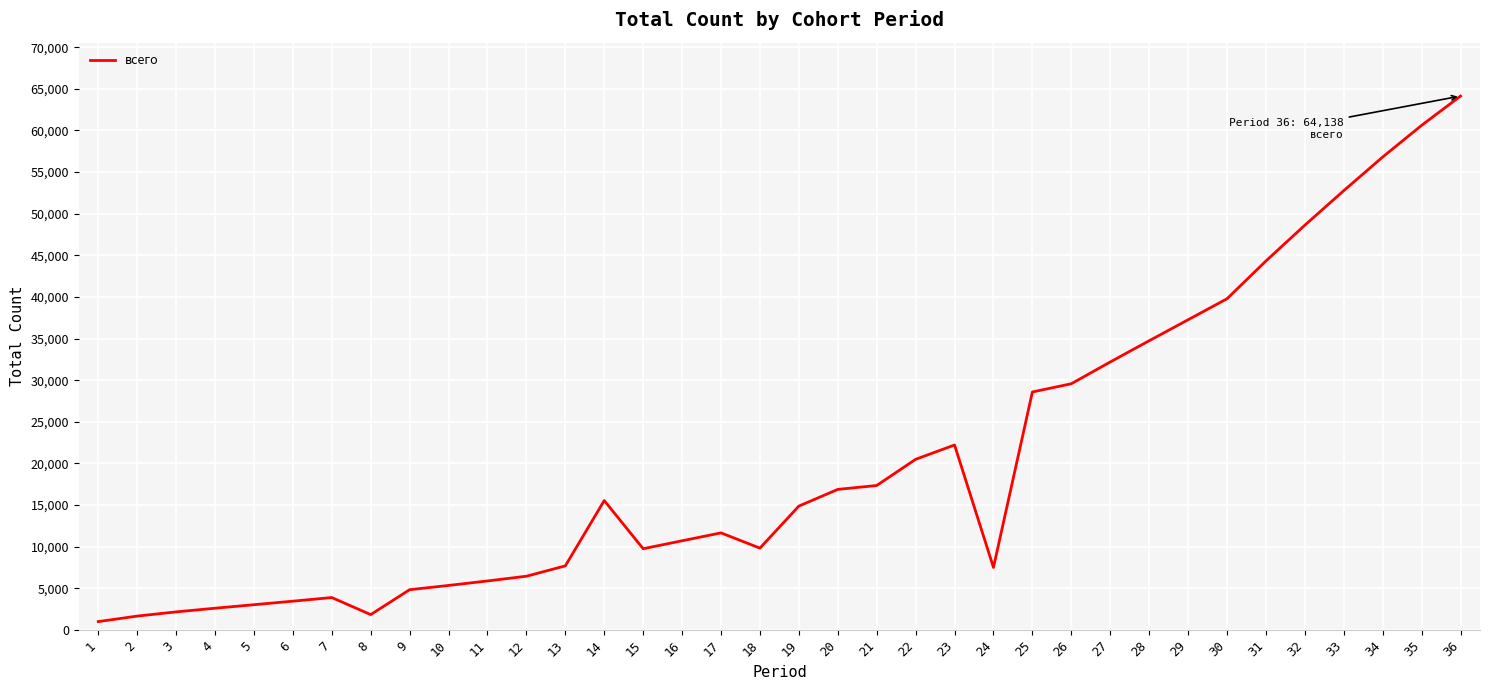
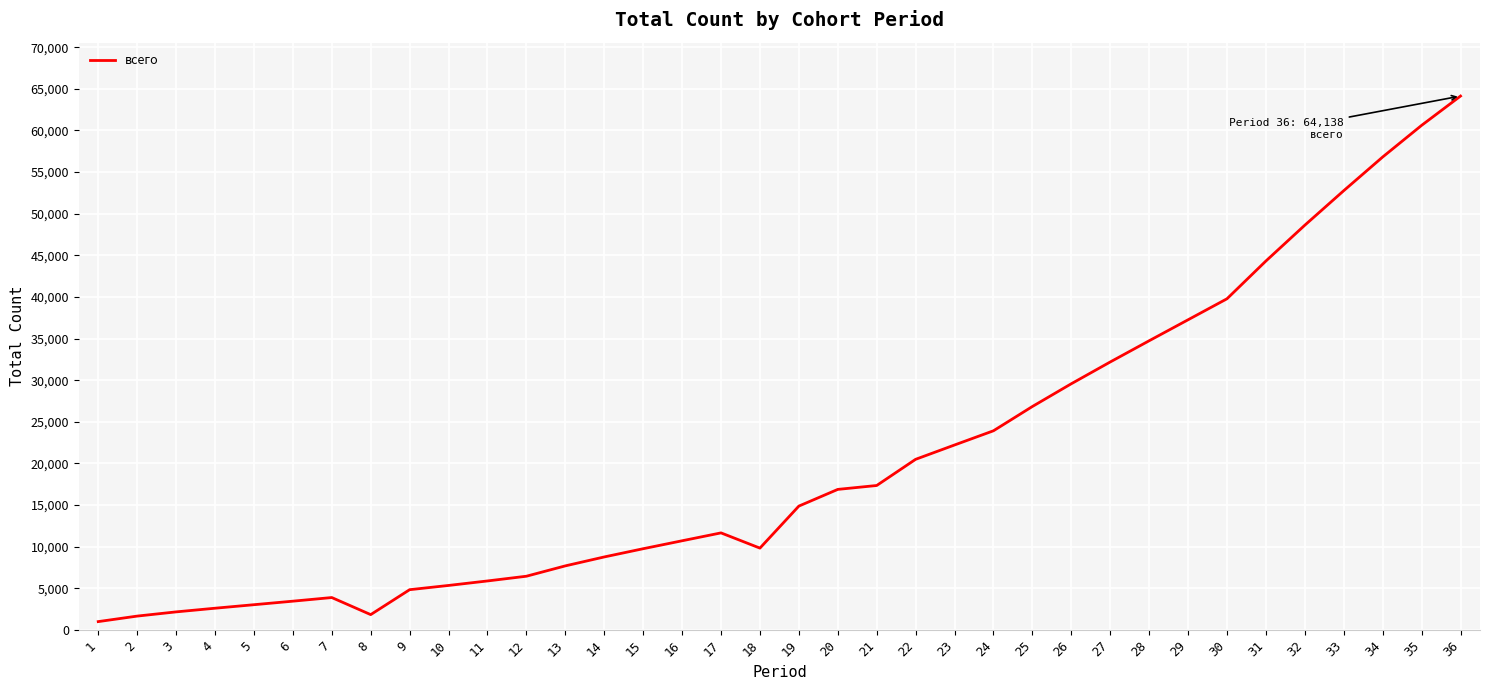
  {
    "1": "1,000",
    "2": "2,000",
    "3": "2,000",
    "4": "3,000",
    "5": "3,000",
    "6": "3,000",
    "7": "4,000",
    "8": "2,000",
    "9": "5,000",
    "10": "5,000",
    "11": "6,000",
    "12": "6,000",
    "13": "8,000",
-   "14": "16,000",
+   "14": "9,000",
    "15": "10,000",
    "16": "11,000",
    "17": "12,000",
    "18": "10,000",
    "19": "15,000",
    "20": "17,000",
    "21": "17,000",
    "22": "20,000",
    "23": "22,000",
-   "24": "8,000",
-   "25": "29,000",
+   "24": "24,000",
+   "25": "27,000",
    "26": "30,000",
    "27": "32,000",
    "28": "35,000",
    "29": "37,000",
    "30": "40,000",
    "31": "44,000",
    "32": "49,000",
    "33": "53,000",
    "34": "57,000",
    "36": "64,000"
  }
